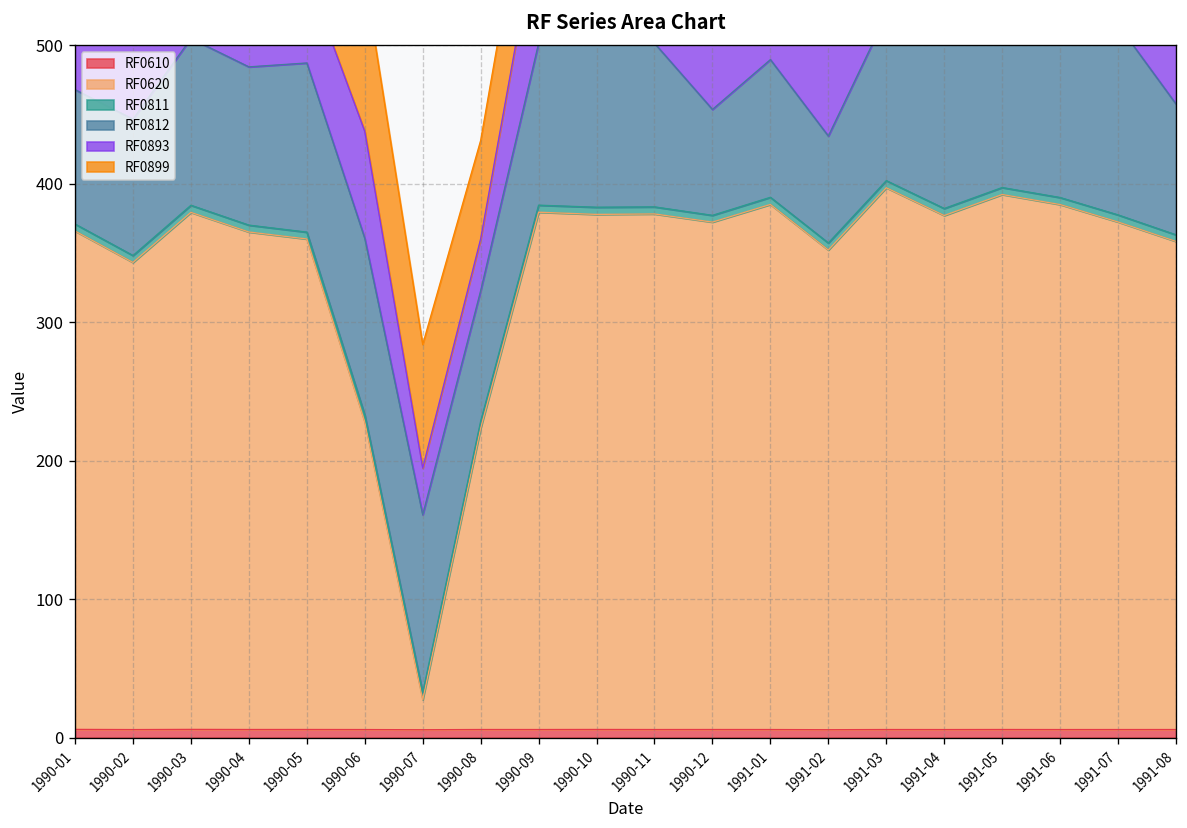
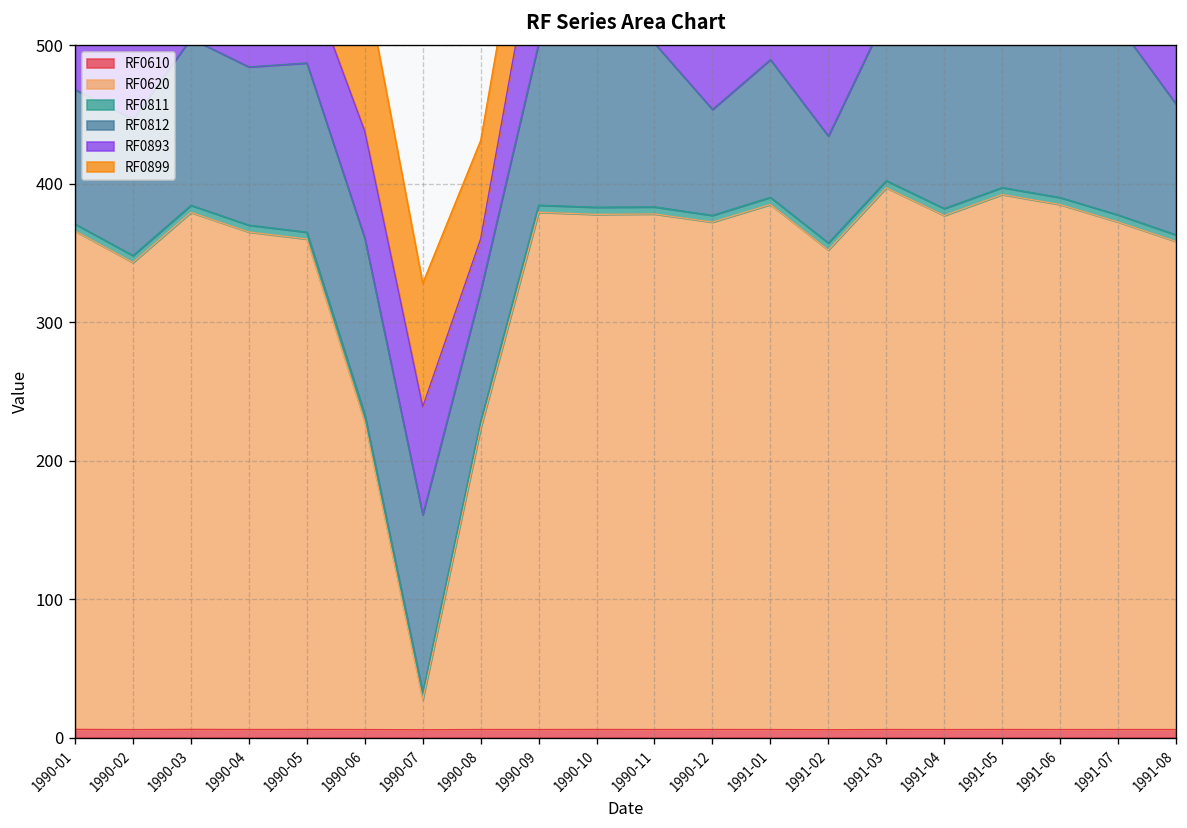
  {
    "RF0610": {
      "1990-01": 6,
      "1990-02": 6,
      "1990-03": 6,
      "1990-04": 6,
      "1990-05": 6,
      "1990-06": 6,
      "1990-07": 6,
      "1990-08": 6,
      "1990-09": 6,
      "1990-10": 6,
      "1990-11": 6,
      "1990-12": 6,
      "1991-01": 6,
      "1991-02": 6,
      "1991-03": 6,
      "1991-04": 6,
      "1991-05": 6,
      "1991-06": 6,
      "1991-07": 6,
      "1991-08": 6
    },
    "RF0620": {
      "1990-01": 360,
      "1990-02": 337,
      "1990-03": 374,
      "1990-04": 359,
      "1990-05": 354,
      "1990-06": 222,
      "1990-07": 22,
      "1990-08": 218,
      "1990-09": 374,
      "1990-10": 372,
      "1990-11": 372,
      "1990-12": 367,
      "1991-01": 379,
      "1991-02": 347,
      "1991-03": 391,
      "1991-04": 371,
      "1991-05": 387,
      "1991-06": 379,
      "1991-07": 367,
      "1991-08": 353
    },
    "RF0893": {
      "1990-06": 77,
-     "1990-07": 34,
+     "1990-07": 78,
      "1990-08": 37
    },
    "RF0899": {
      "1990-07": 89,
      "1990-08": 71
    }
  }
